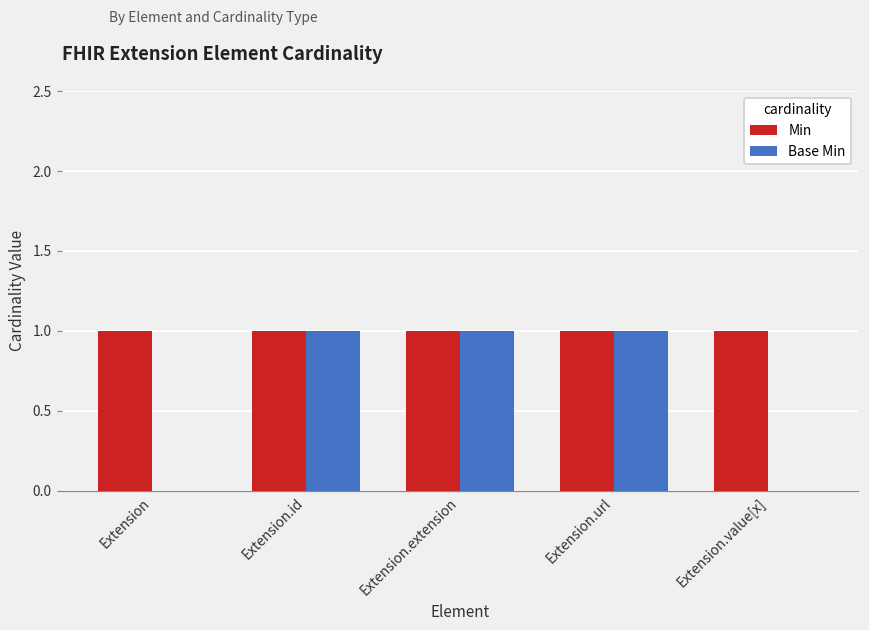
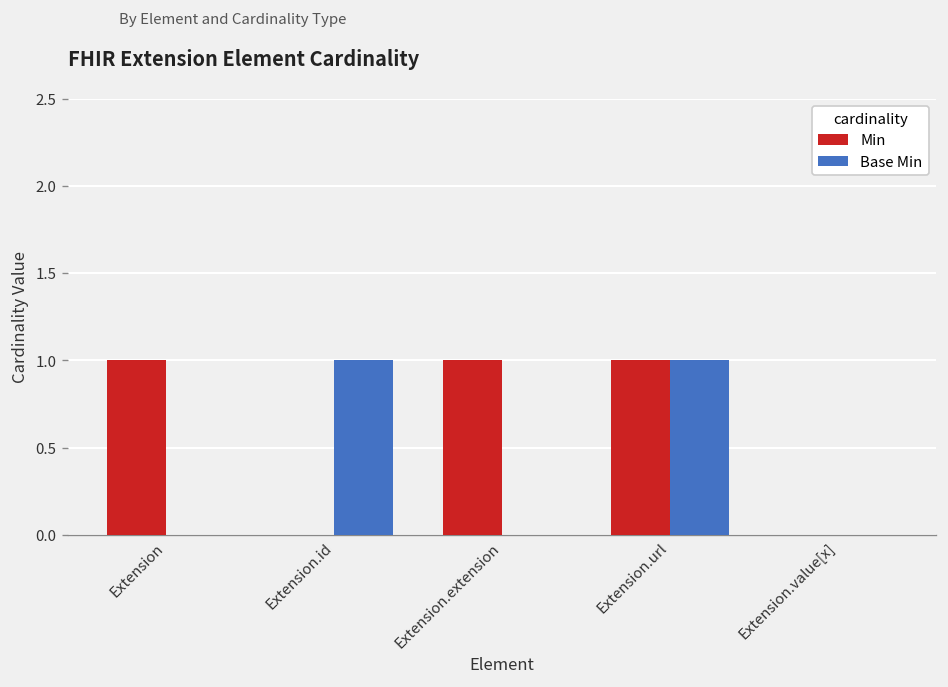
  {
    "Min": {
      "Extension": 1,
-     "Extension.id": 1,
+     "Extension.id": 0,
      "Extension.extension": 1,
      "Extension.url": 1,
-     "Extension.value[x]": 1
+     "Extension.value[x]": 0
    },
    "Base Min": {
      "Extension": 0,
      "Extension.id": 1,
-     "Extension.extension": 1,
+     "Extension.extension": 0,
      "Extension.url": 1,
      "Extension.value[x]": 0
    }
  }
